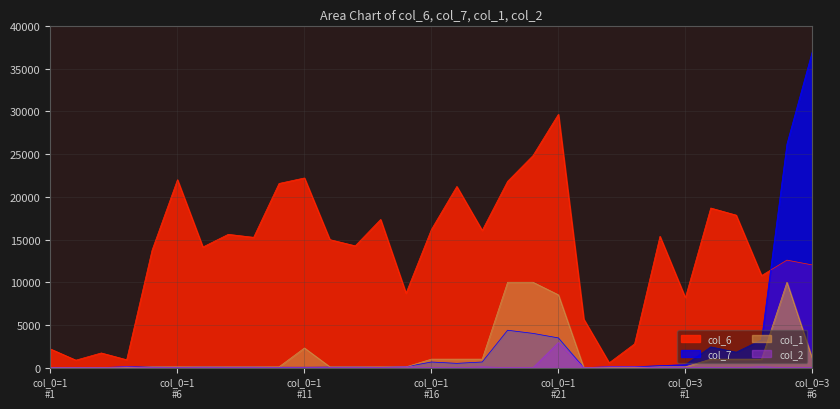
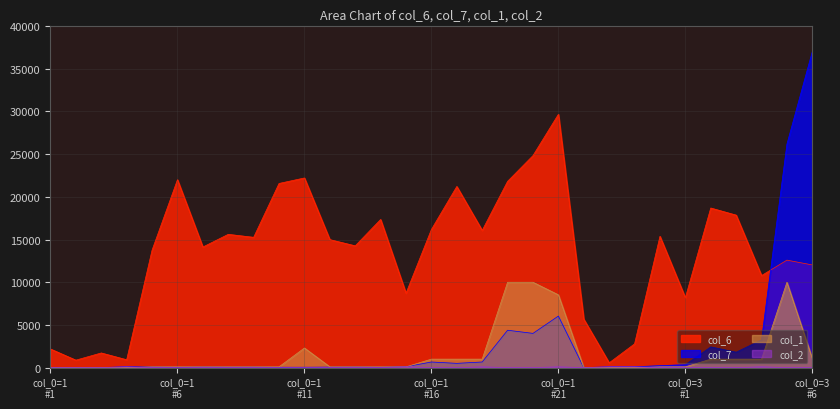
  {
    "col_6": {
      "col_0=1 #1": 2000,
      "col_0=1 #6": 22000,
      "col_0=1 #11": 22000,
      "col_0=1 #16": 16000,
      "col_0=1 #21": 30000,
      "col_0=3 #1": 8000,
      "col_0=3 #6": 12000
    },
    "col_7": {
      "col_0=1 #16": 1000,
-     "col_0=1 #21": 3000,
+     "col_0=1 #21": 6000,
      "col_0=3 #6": 37000
    },
    "col_1": {
      "col_0=1 #11": 2000,
      "col_0=1 #16": 1000,
      "col_0=1 #21": 9000,
      "col_0=3 #6": 1000
    },
    "col_2": {
      "col_0=1 #16": 0,
-     "col_0=1 #21": 3000,
+     "col_0=1 #21": 0,
      "col_0=3 #6": 0
    }
  }
